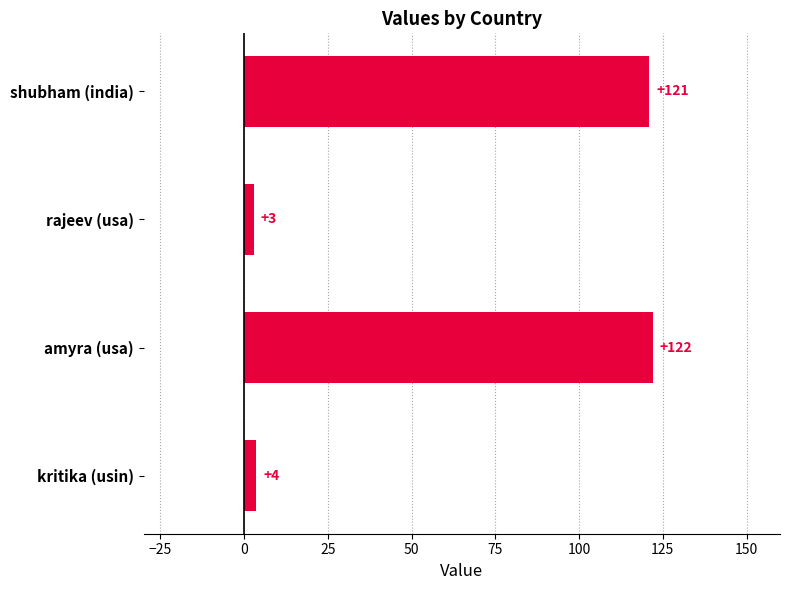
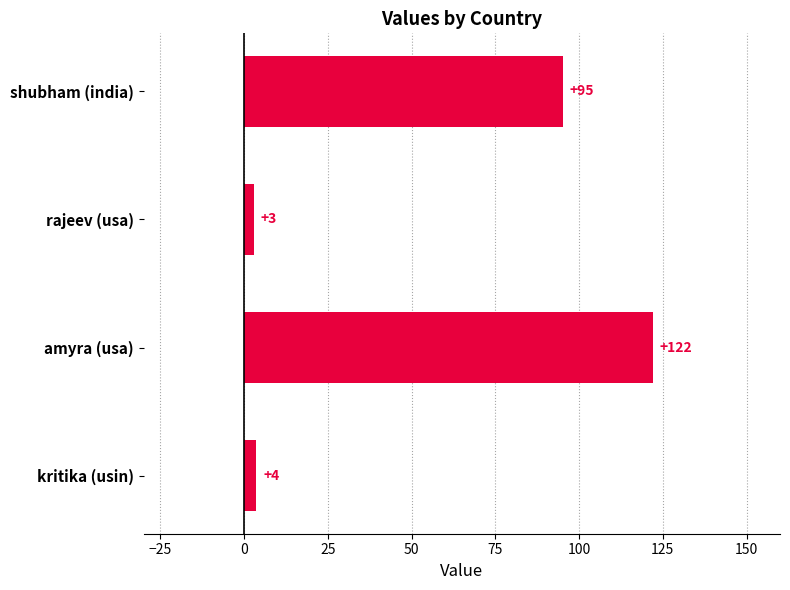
  {
-   "shubham (india)": "+121",
+   "shubham (india)": "+95",
    "rajeev (usa)": "+3",
    "amyra (usa)": "+122",
    "kritika (usin)": "+4"
  }
